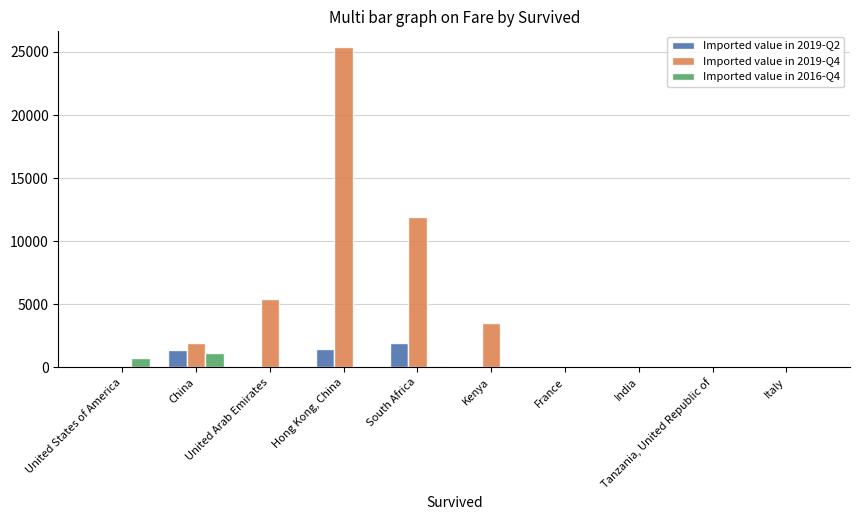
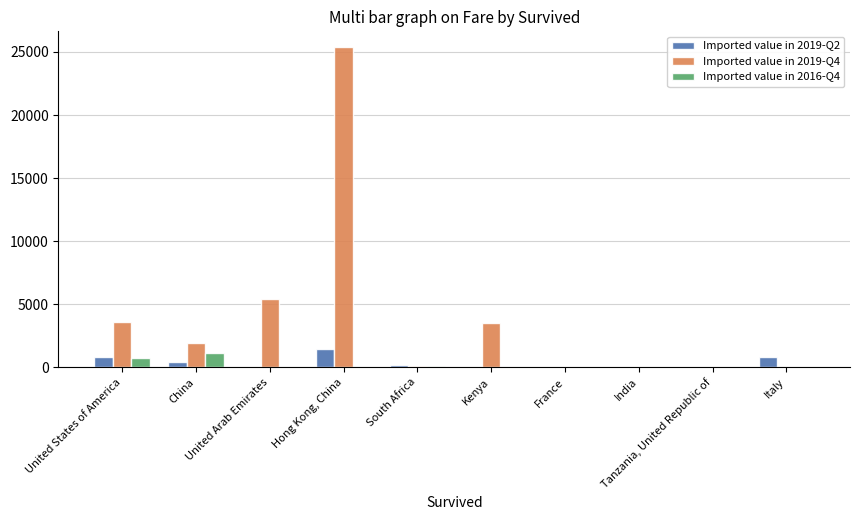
  {
    "Imported value in 2019-Q2": {
-     "United States of America": 0,
-     "China": 1400,
+     "United States of America": 800,
+     "China": 500,
      "Hong Kong, China": 1400,
-     "South Africa": 1900,
+     "South Africa": 200,
      "Kenya": 0,
      "France": 0,
      "Tanzania, United Republic of": 0,
-     "Italy": 0
+     "Italy": 800
    },
    "Imported value in 2019-Q4": {
-     "United States of America": 0,
+     "United States of America": 3600,
      "China": 1900,
      "United Arab Emirates": 5400,
      "Hong Kong, China": 25400,
-     "South Africa": 11900,
+     "South Africa": 100,
      "Kenya": 3500,
      "France": 0,
      "India": 0,
      "Tanzania, United Republic of": 0
    },
    "Imported value in 2016-Q4": {
      "United States of America": 700,
      "China": 1100,
      "Kenya": 0,
      "France": 0,
      "Tanzania, United Republic of": 0,
      "Italy": 0
    }
  }
